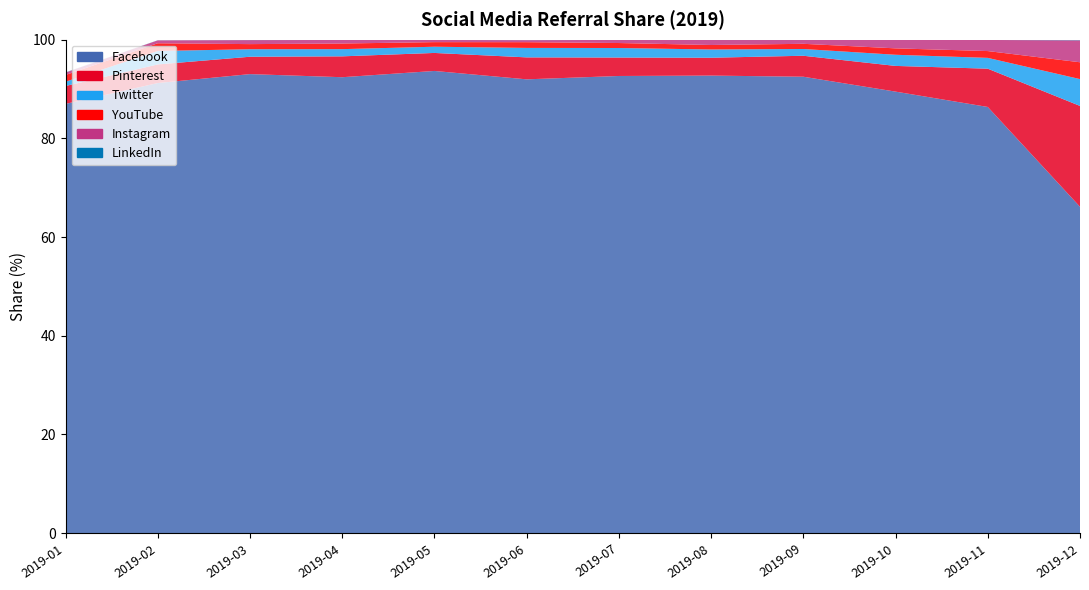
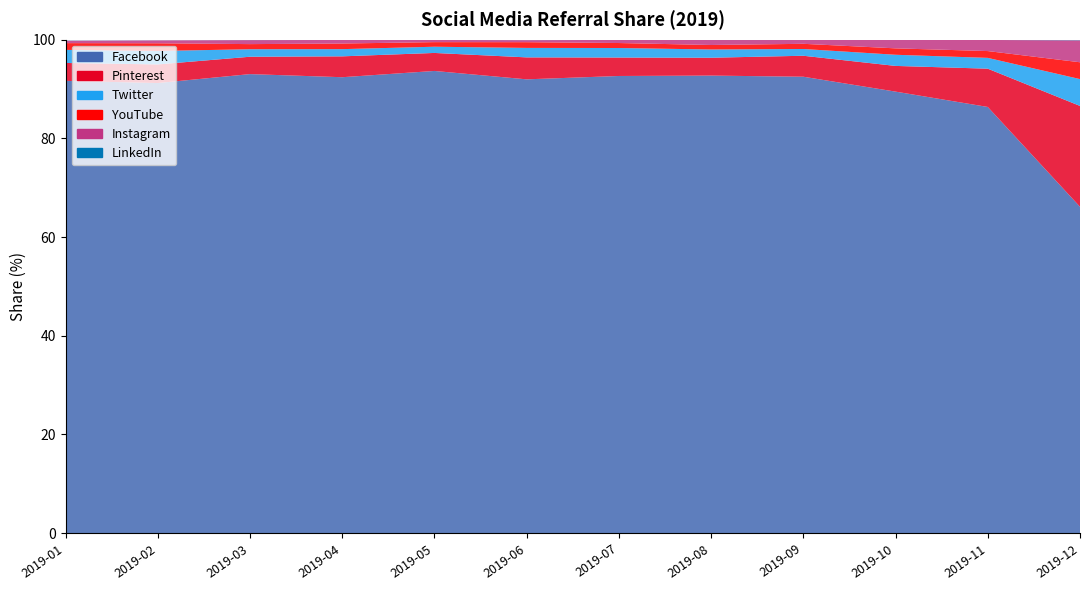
  {
    "Facebook": {
-     "2019-01": 87,
+     "2019-01": 92,
      "2019-03": 93,
      "2019-04": 92,
      "2019-05": 94,
      "2019-06": 92,
      "2019-07": 93,
      "2019-08": 93,
      "2019-09": 93,
      "2019-10": 89,
      "2019-11": 86,
      "2019-12": 66
    },
    "Twitter": {
-     "2019-01": 1,
+     "2019-01": 3,
      "2019-03": 2,
      "2019-04": 1,
      "2019-05": 1,
      "2019-06": 2,
      "2019-07": 2,
      "2019-08": 2,
      "2019-09": 1,
      "2019-10": 2,
      "2019-11": 2,
      "2019-12": 5
    }
  }
